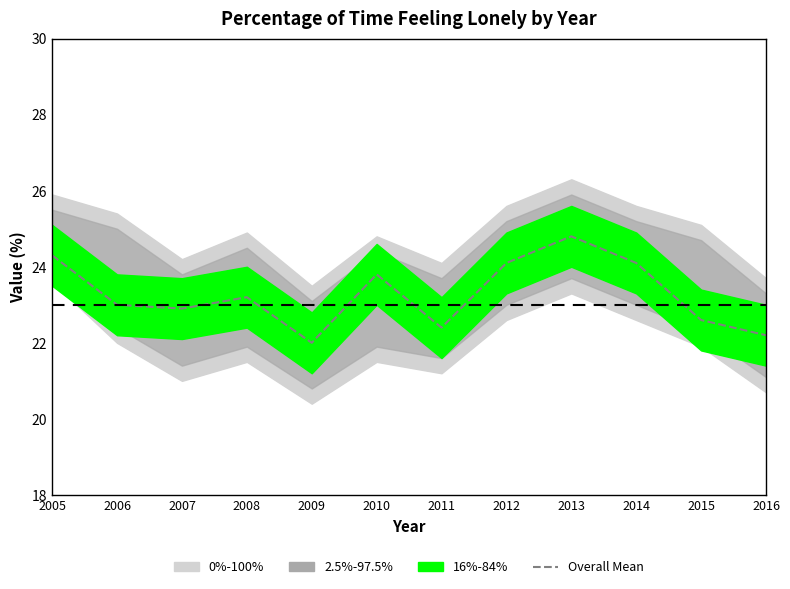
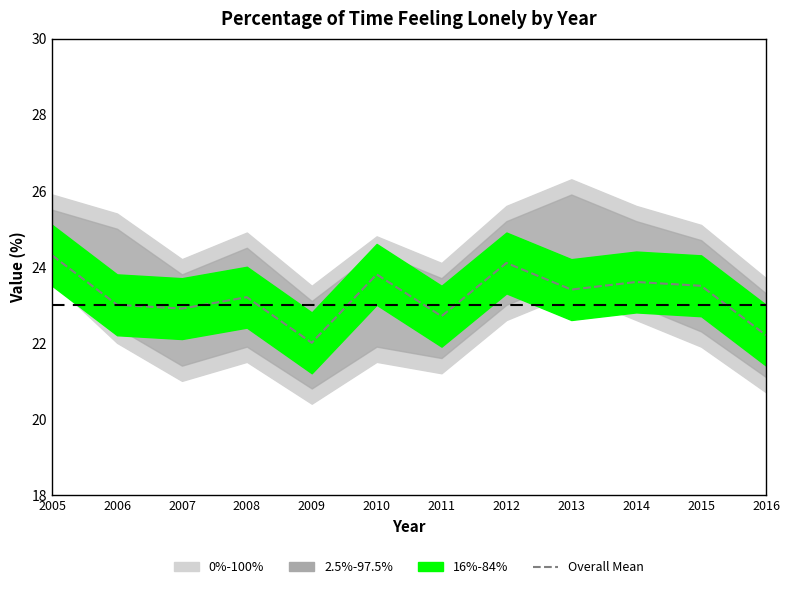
  {
    "Overall Mean": {
      "2005": 24.3,
      "2006": 23.0,
      "2007": 22.9,
      "2008": 23.2,
      "2009": 22.0,
      "2010": 23.8,
-     "2011": 22.4,
+     "2011": 22.7,
      "2012": 24.1,
-     "2013": 24.8,
-     "2014": 24.1,
-     "2015": 22.6,
+     "2013": 23.4,
+     "2014": 23.6,
+     "2015": 23.5,
      "2016": 22.2
    }
  }
